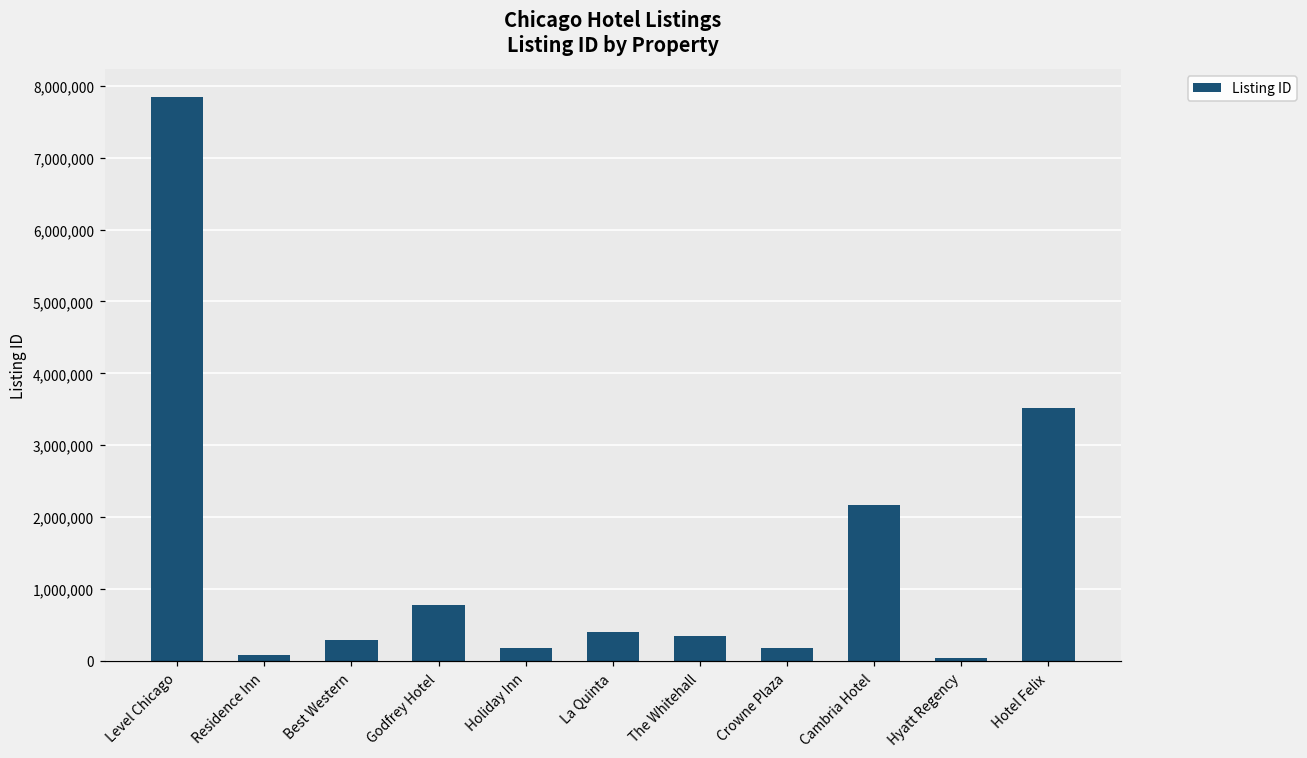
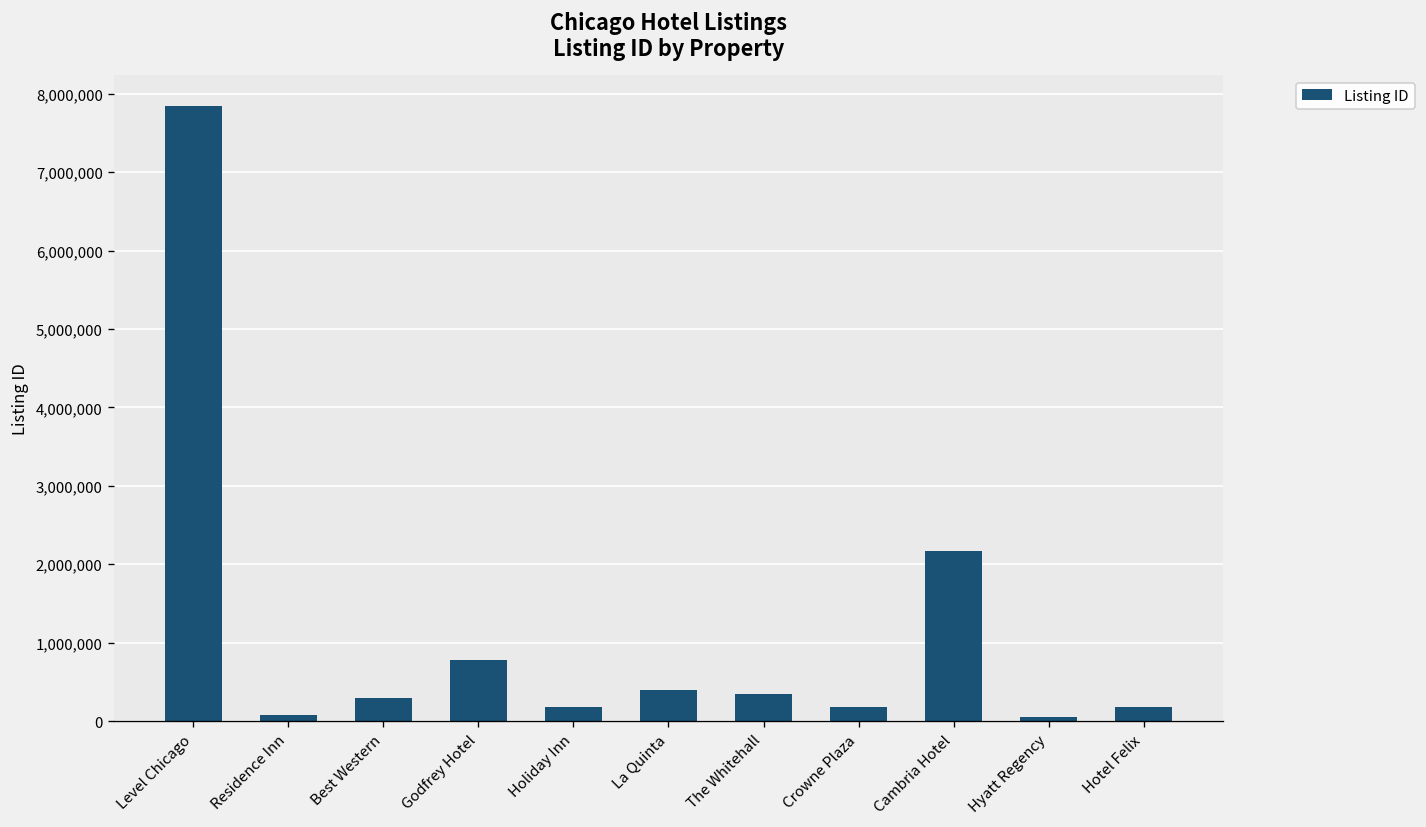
  {
    "Level Chicago": "7,800,000",
    "Residence Inn": "100,000",
    "Best Western": "300,000",
    "Godfrey Hotel": "800,000",
    "Holiday Inn": "200,000",
    "La Quinta": "400,000",
    "The Whitehall": "300,000",
    "Crowne Plaza": "200,000",
    "Cambria Hotel": "2,200,000",
    "Hyatt Regency": "0",
-   "Hotel Felix": "3,500,000"
+   "Hotel Felix": "200,000"
  }
